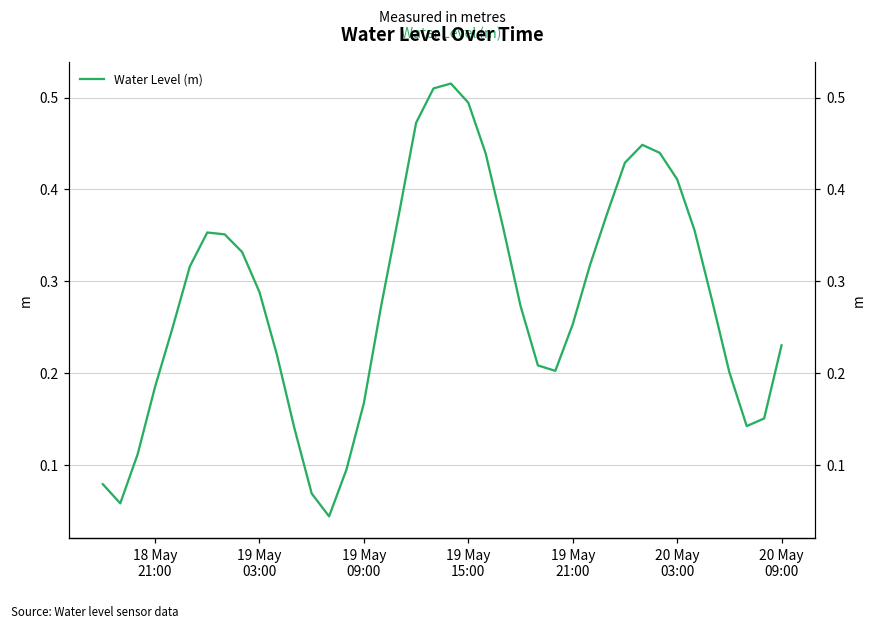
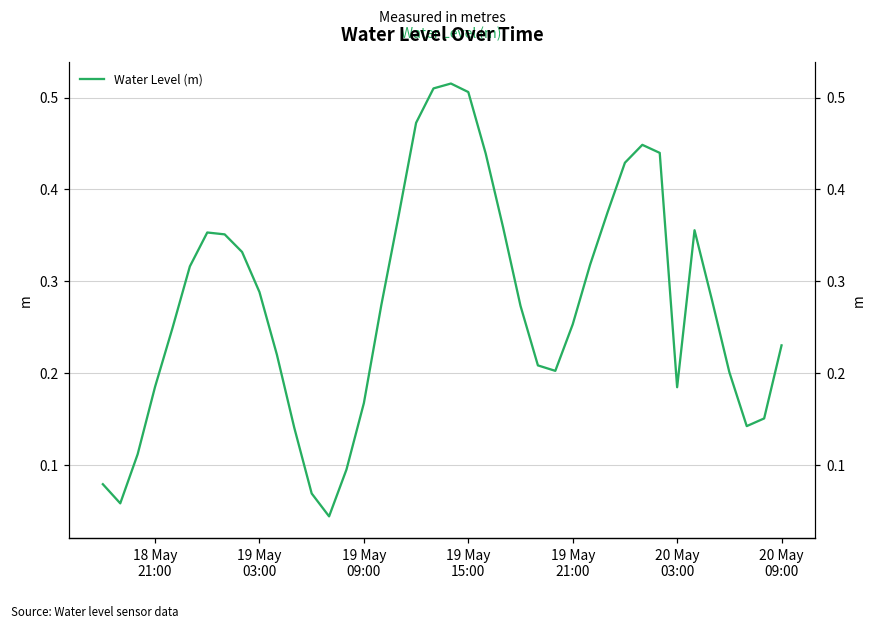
  {
    "18 May 21:00": 0.19,
    "19 May 03:00": 0.29,
    "19 May 09:00": 0.17,
-   "19 May 15:00": 0.49,
+   "19 May 15:00": 0.51,
    "19 May 21:00": 0.25,
-   "20 May 03:00": 0.41,
+   "20 May 03:00": 0.18,
    "20 May 09:00": 0.23
  }
